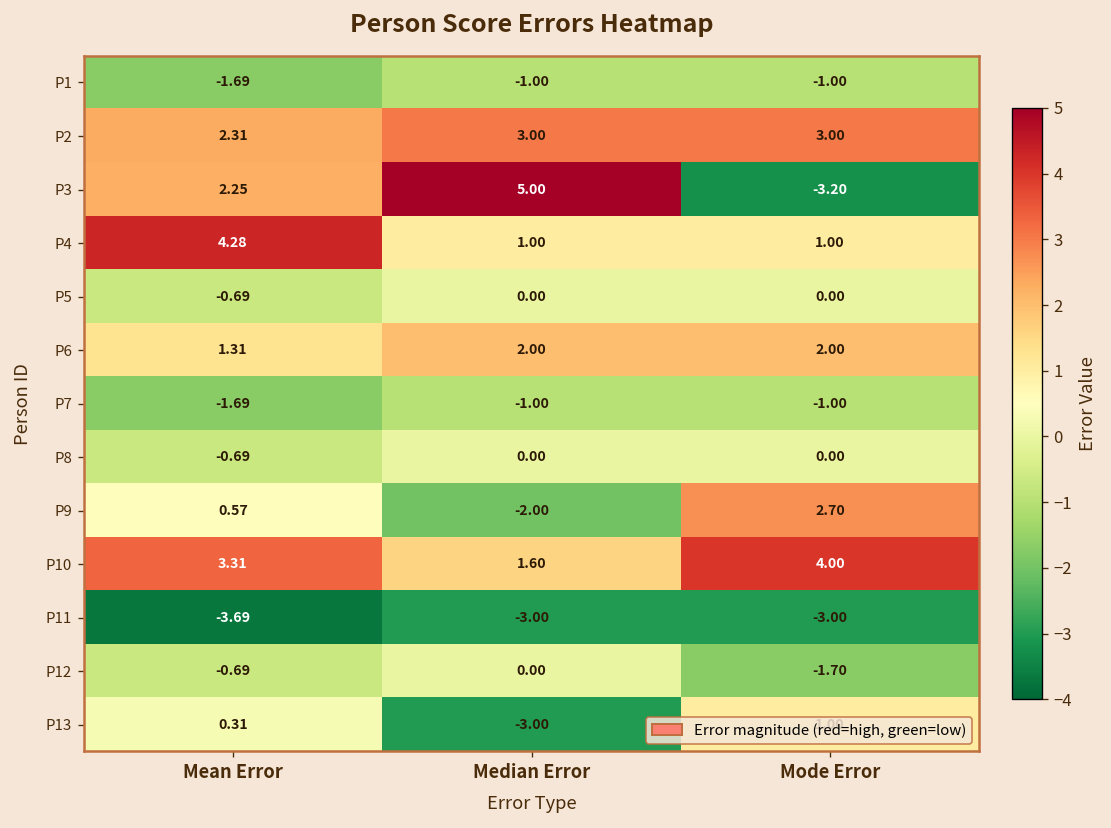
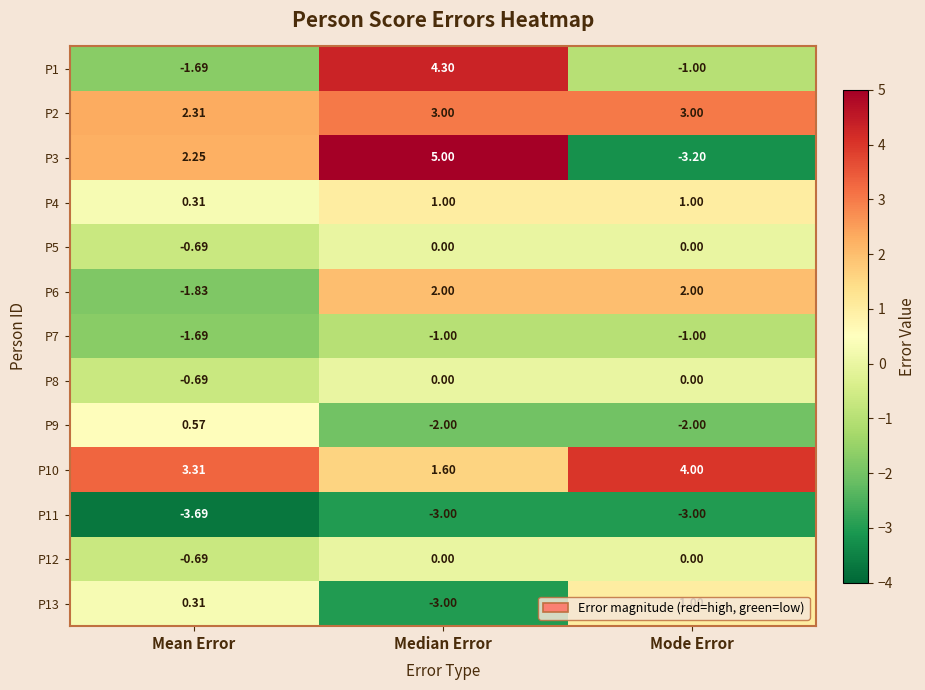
  {
    "P1": {
      "Mean Error": -1.69,
-     "Median Error": -1.00,
+     "Median Error": 4.30,
      "Mode Error": -1.00
    },
    "P2": {
      "Mean Error": 2.31,
      "Median Error": 3.00,
      "Mode Error": 3.00
    },
    "P3": {
      "Mean Error": 2.25,
      "Median Error": 5.00,
      "Mode Error": -3.20
    },
    "P4": {
-     "Mean Error": 4.28,
+     "Mean Error": 0.31,
      "Median Error": 1.00,
      "Mode Error": 1.00
    },
    "P5": {
      "Mean Error": -0.69,
      "Median Error": 0.00,
      "Mode Error": 0.00
    },
    "P6": {
-     "Mean Error": 1.31,
+     "Mean Error": -1.83,
      "Median Error": 2.00,
      "Mode Error": 2.00
    },
    "P7": {
      "Mean Error": -1.69,
      "Median Error": -1.00,
      "Mode Error": -1.00
    },
    "P8": {
      "Mean Error": -0.69,
      "Median Error": 0.00,
      "Mode Error": 0.00
    },
    "P9": {
      "Mean Error": 0.57,
      "Median Error": -2.00,
-     "Mode Error": 2.70
+     "Mode Error": -2.00
    },
    "P10": {
      "Mean Error": 3.31,
      "Median Error": 1.60,
      "Mode Error": 4.00
    },
    "P11": {
      "Mean Error": -3.69,
      "Median Error": -3.00,
      "Mode Error": -3.00
    },
    "P12": {
      "Mean Error": -0.69,
      "Median Error": 0.00,
-     "Mode Error": -1.70
+     "Mode Error": 0.00
    },
    "P13": {
      "Mean Error": 0.31,
      "Median Error": -3.00
    }
  }
